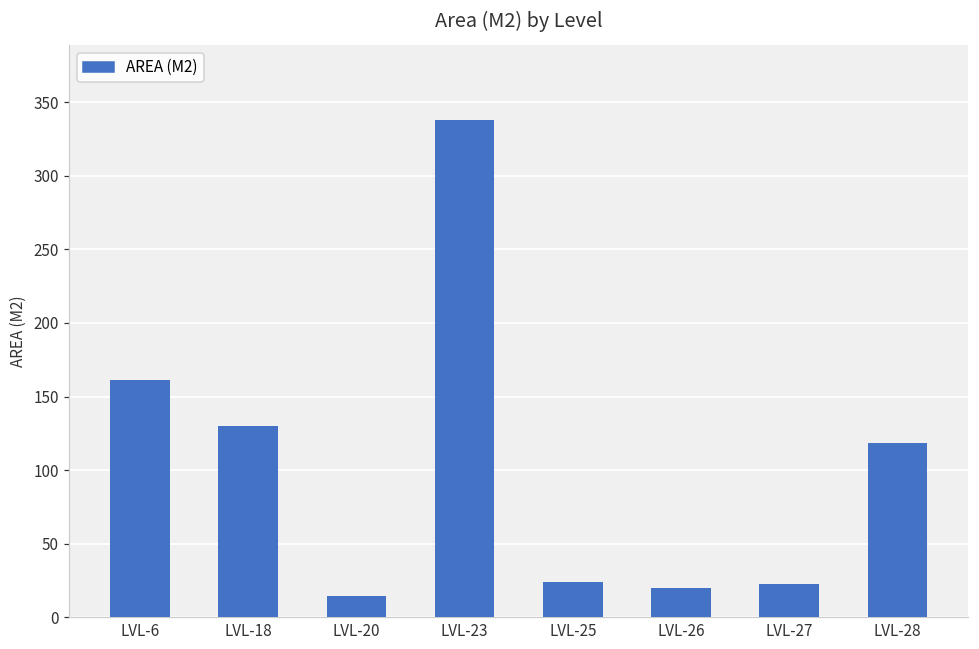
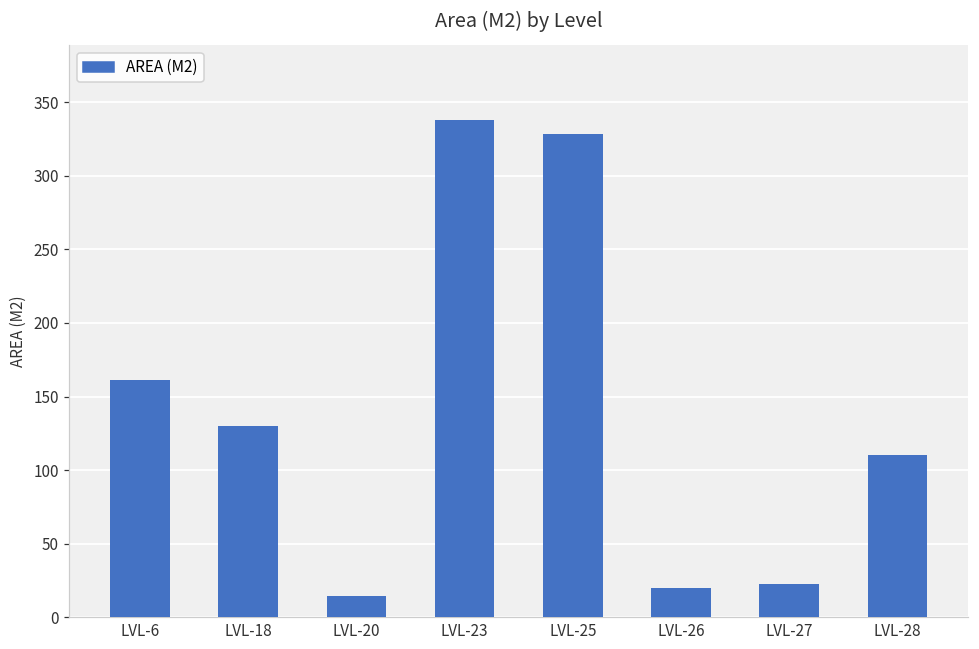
  {
    "LVL-6": 161,
    "LVL-18": 130,
    "LVL-20": 14,
    "LVL-23": 338,
-   "LVL-25": 24,
+   "LVL-25": 328,
    "LVL-26": 20,
    "LVL-27": 22,
-   "LVL-28": 118
+   "LVL-28": 110
  }
